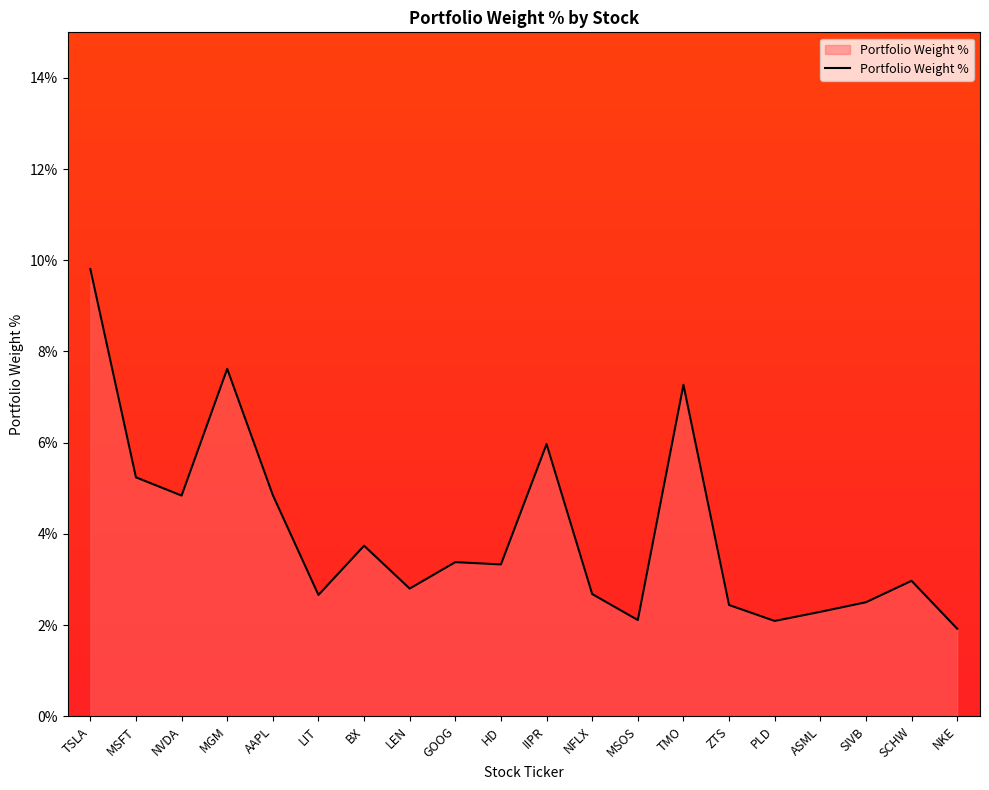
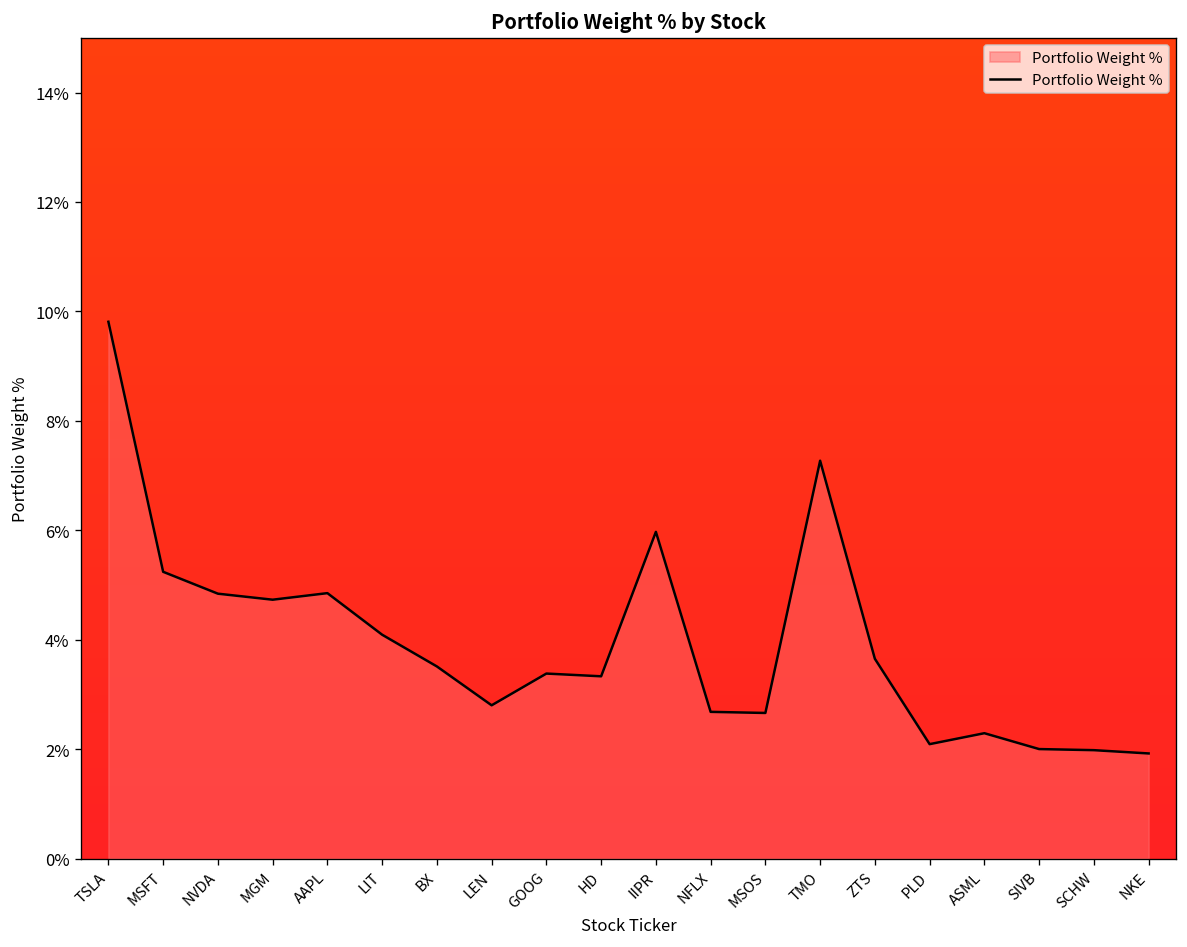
  {
    "TSLA": "9.8%",
    "MSFT": "5.2%",
    "NVDA": "4.8%",
-   "MGM": "7.6%",
+   "MGM": "4.7%",
    "AAPL": "4.9%",
-   "LIT": "2.7%",
-   "BX": "3.7%",
+   "LIT": "4.1%",
+   "BX": "3.5%",
    "LEN": "2.8%",
    "GOOG": "3.4%",
    "HD": "3.3%",
    "IIPR": "6.0%",
    "NFLX": "2.7%",
-   "MSOS": "2.1%",
+   "MSOS": "2.7%",
    "TMO": "7.3%",
-   "ZTS": "2.4%",
+   "ZTS": "3.7%",
    "PLD": "2.1%",
    "ASML": "2.3%",
-   "SIVB": "2.5%",
-   "SCHW": "3.0%",
+   "SIVB": "2.0%",
+   "SCHW": "2.0%",
    "NKE": "1.9%"
  }
